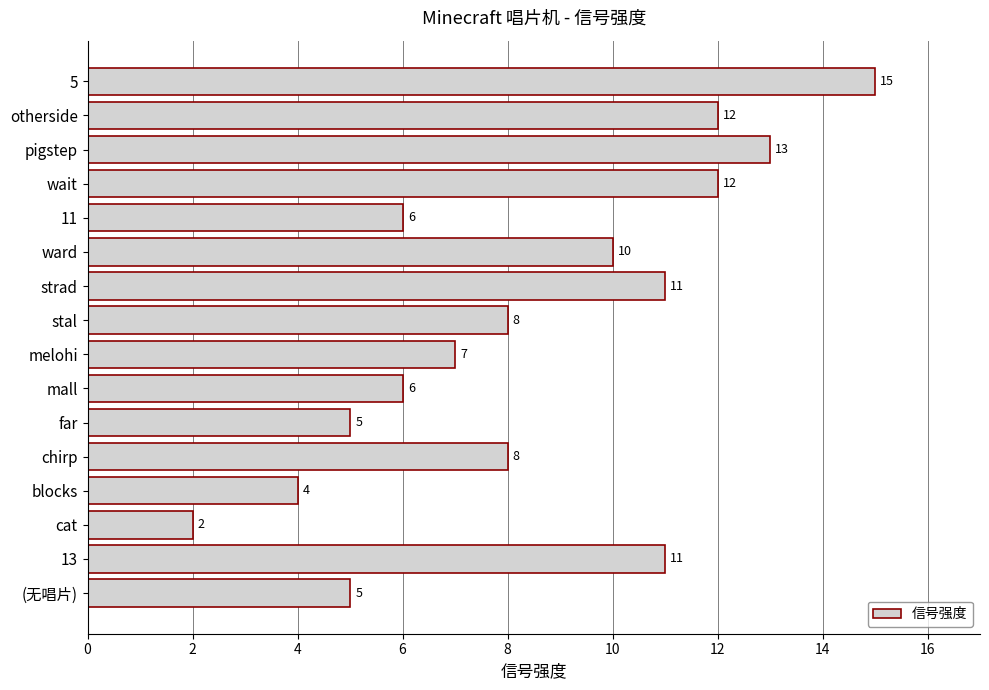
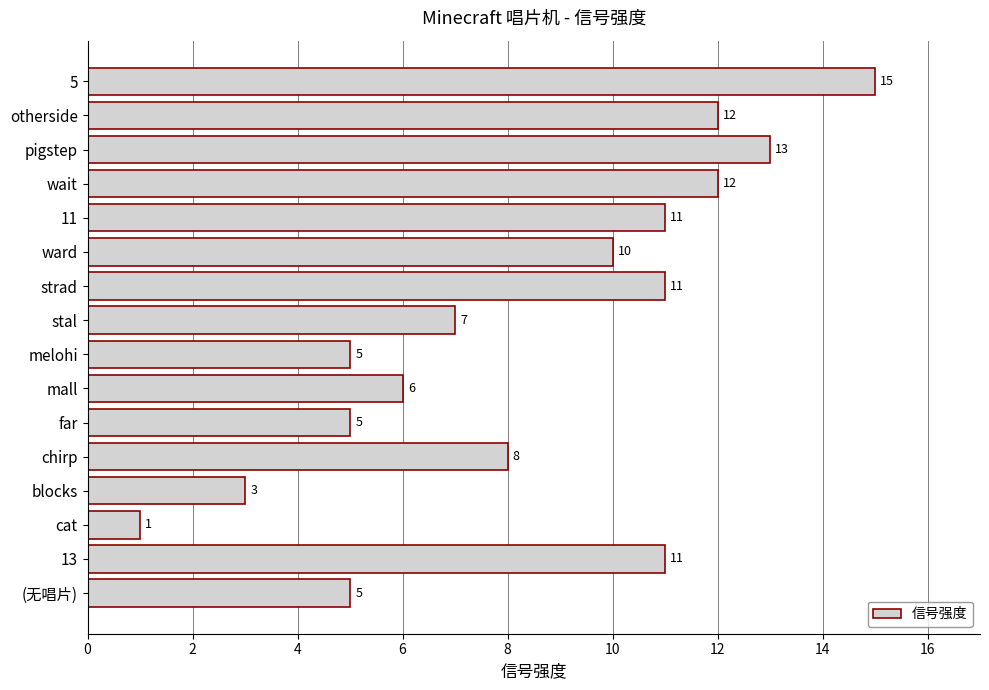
  {
    "5": 15,
    "otherside": 12,
    "pigstep": 13,
    "wait": 12,
-   "11": 6,
+   "11": 11,
    "ward": 10,
    "strad": 11,
-   "stal": 8,
-   "melohi": 7,
+   "stal": 7,
+   "melohi": 5,
    "mall": 6,
    "far": 5,
    "chirp": 8,
-   "blocks": 4,
-   "cat": 2,
+   "blocks": 3,
+   "cat": 1,
    "13": 11,
    "(无唱片)": 5
  }
